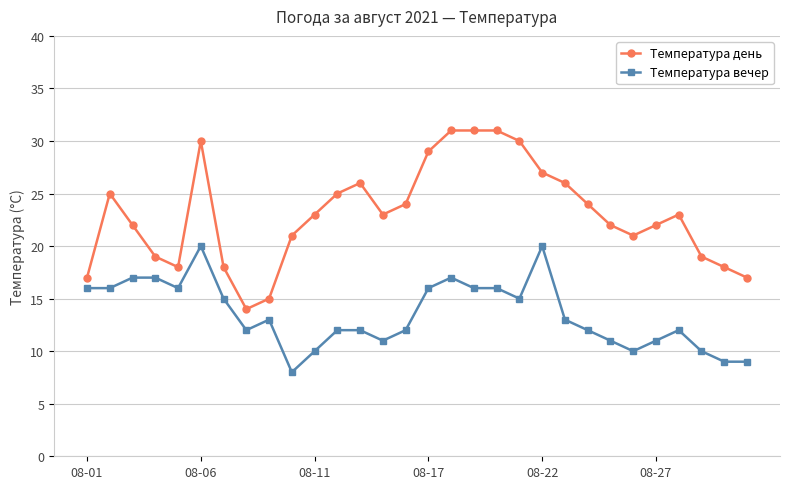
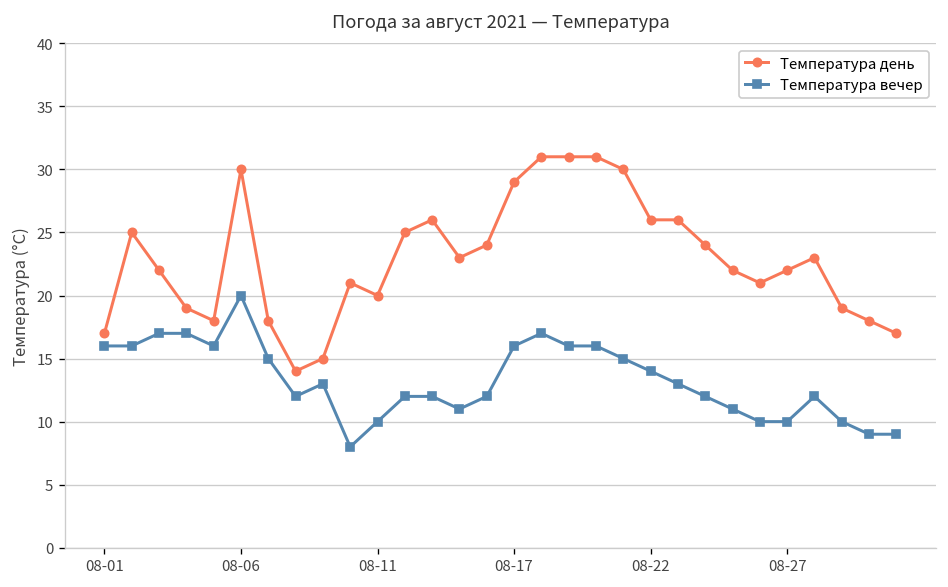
  {
    "Температура день": {
      "08-01": 17,
      "08-06": 30,
-     "08-11": 23,
+     "08-11": 20,
      "08-17": 29,
-     "08-22": 27,
+     "08-22": 26,
      "08-27": 22
    },
    "Температура вечер": {
      "08-01": 16,
      "08-06": 20,
      "08-11": 10,
      "08-17": 16,
-     "08-22": 20,
-     "08-27": 11
+     "08-22": 14,
+     "08-27": 10
    }
  }
